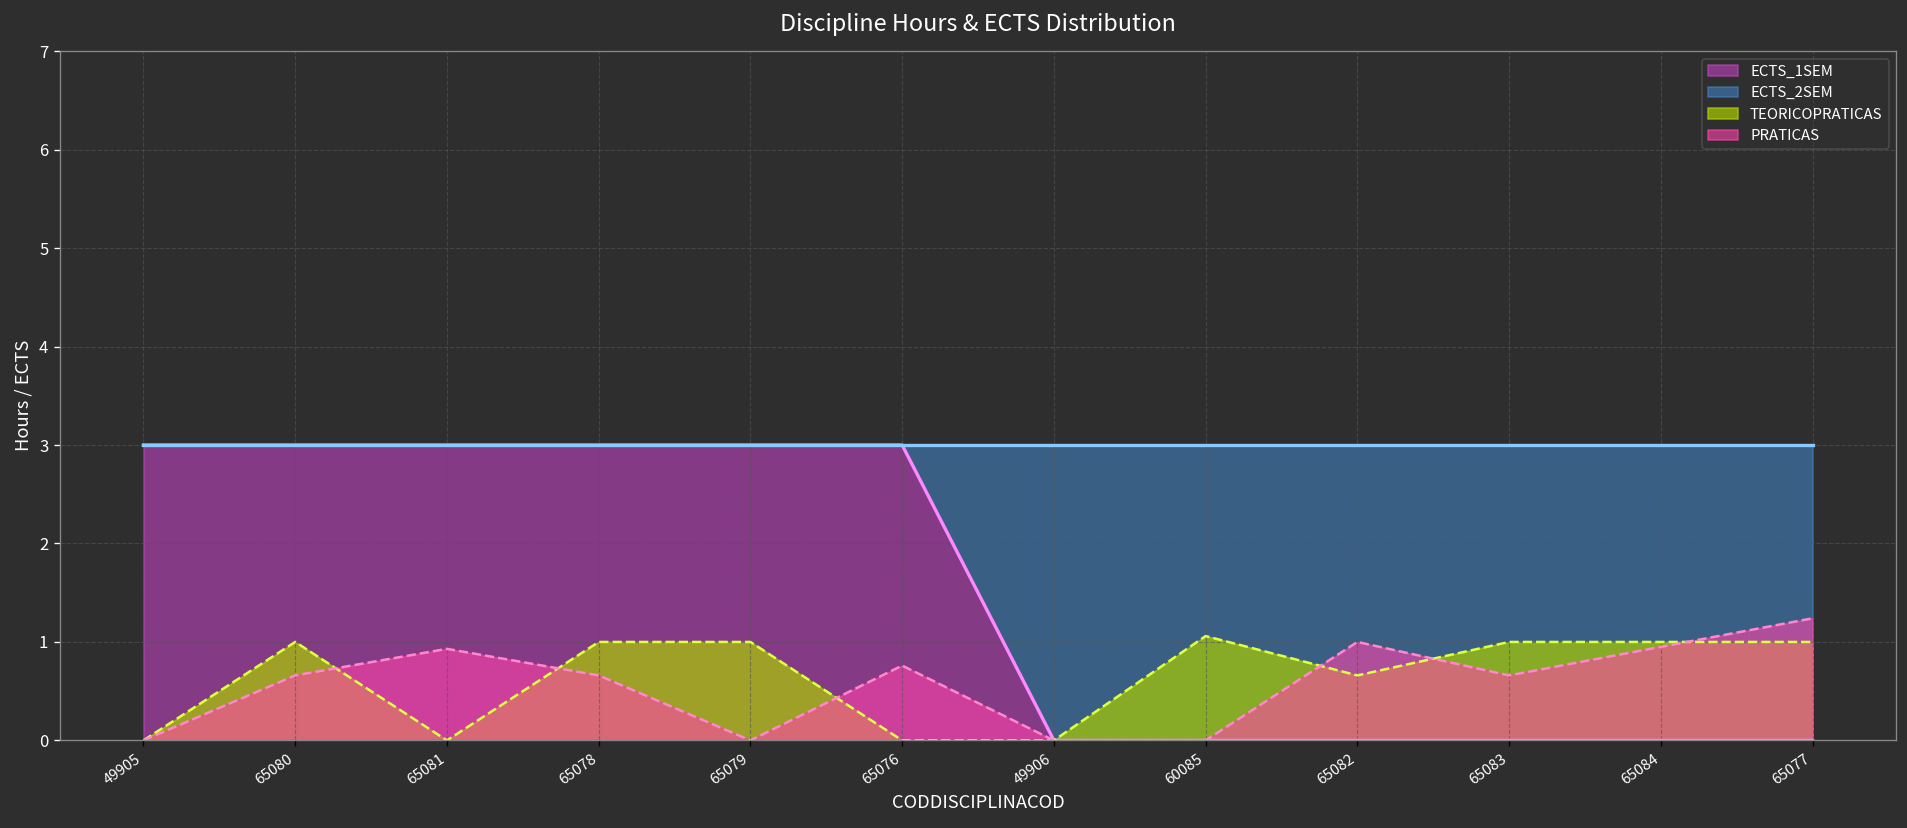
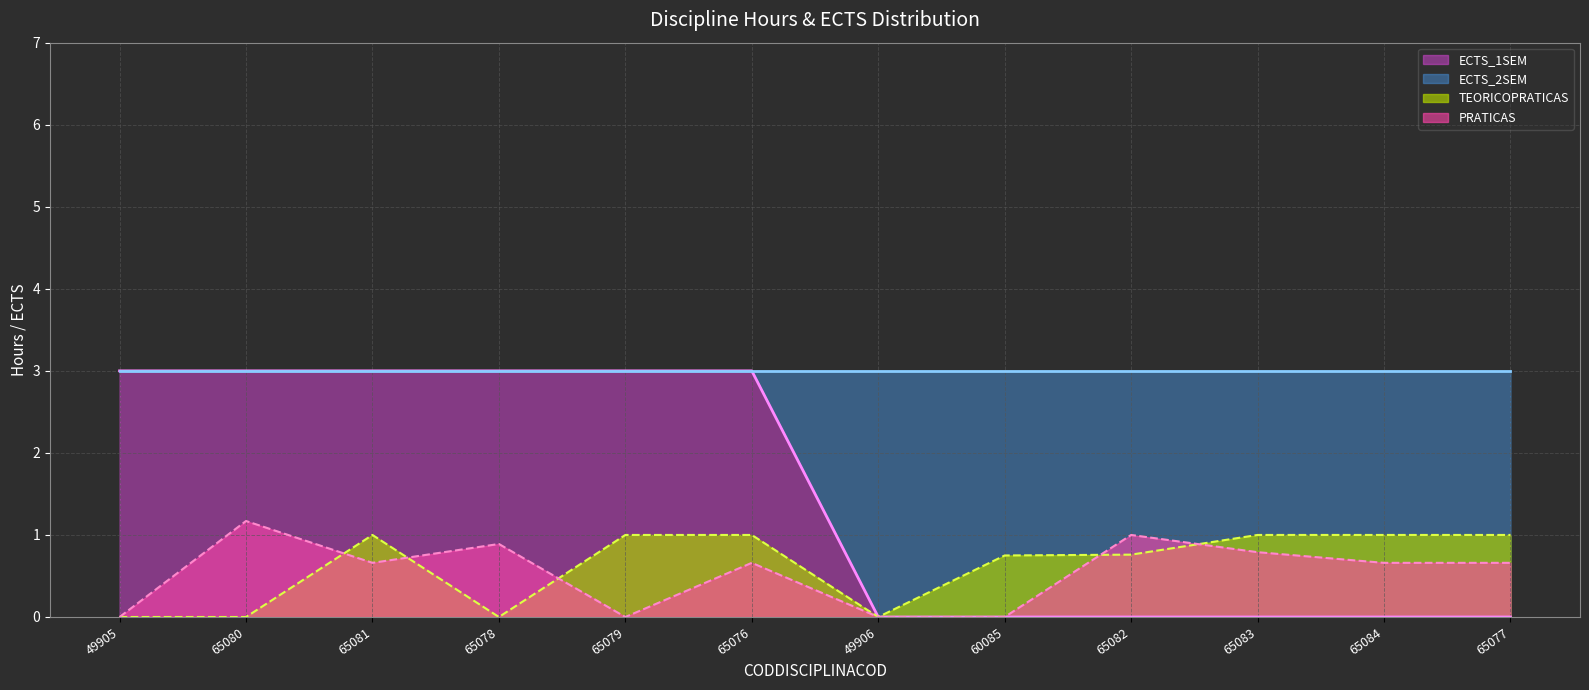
  {
    "ECTS_1SEM": {
      "65082": 0.0,
      "65083": 0.0,
      "65084": 0.0,
      "65077": 0.0
    },
    "ECTS_2SEM": {
      "49906": 3.0,
      "60085": 3.0,
      "65082": 3.0,
      "65083": 3.0,
      "65084": 3.0,
      "65077": 3.0
    },
    "TEORICOPRATICAS": {
-     "65080": 1,
-     "65081": 0,
-     "65078": 1,
+     "65080": 0,
+     "65081": 1,
+     "65078": 0,
      "65079": 1.0,
-     "65076": 0,
-     "60085": 1.1,
-     "65082": 0.7,
+     "65076": 1,
+     "60085": 0.8,
+     "65082": 0.8,
      "65083": 1.0,
      "65084": 1.0,
      "65077": 1.0
    },
    "PRATICAS": {
-     "65080": 0.7,
-     "65081": 0.9,
-     "65078": 0.7,
+     "65080": 1.2,
+     "65081": 0.7,
+     "65078": 0.9,
      "65079": 0.0,
-     "65076": 0.8,
+     "65076": 0.7,
      "65082": 1.0,
-     "65083": 0.7,
-     "65084": 1.0,
-     "65077": 1.2
+     "65083": 0.8,
+     "65084": 0.7,
+     "65077": 0.7
    }
  }
